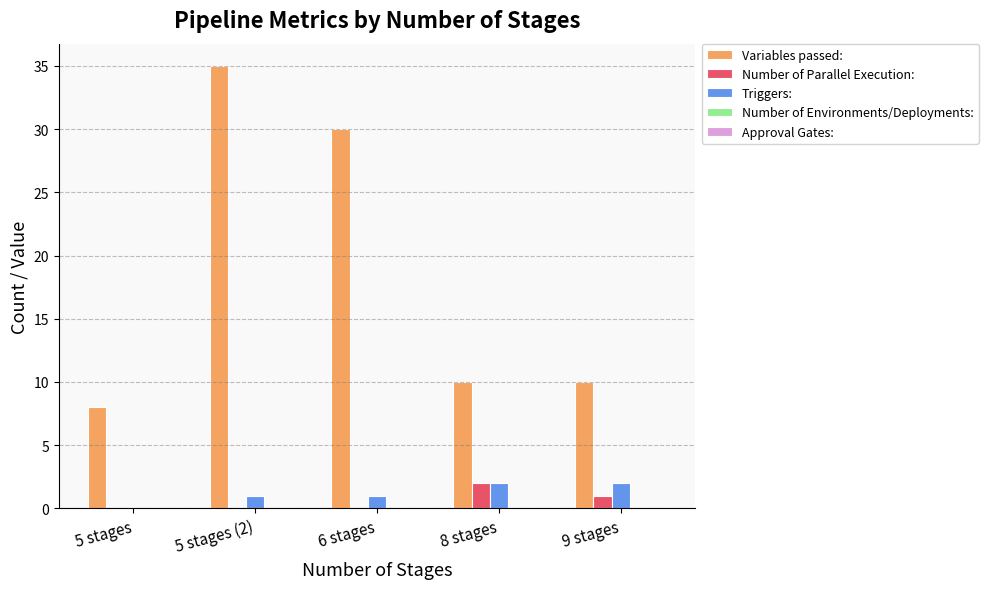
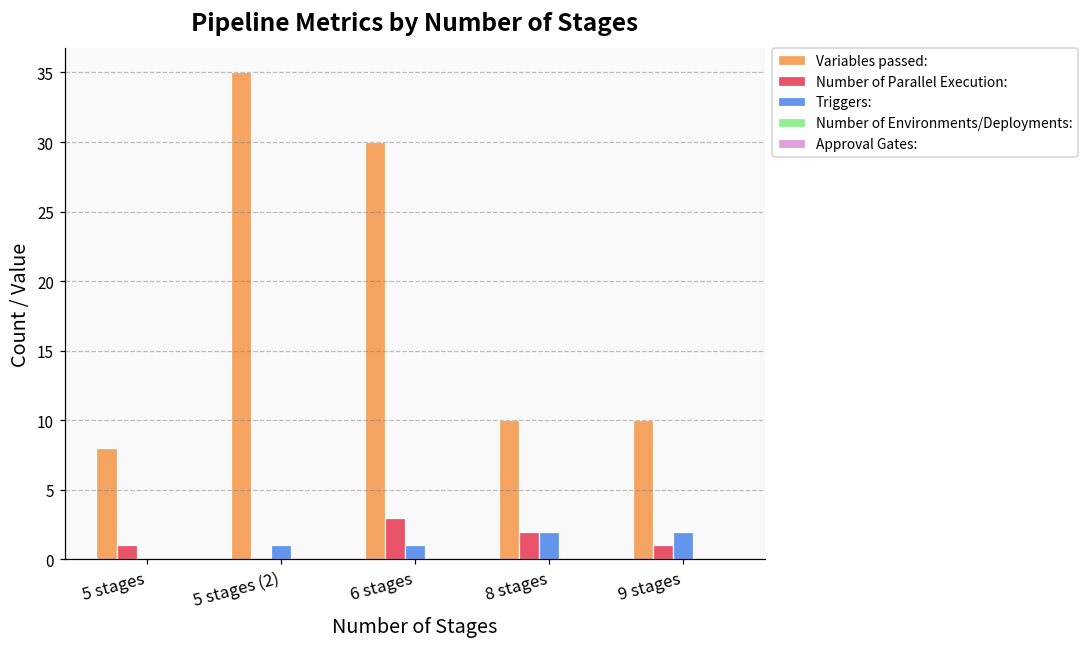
  {
    "Variables passed:": {
      "5 stages": 8,
      "5 stages (2)": 35,
      "6 stages": 30,
      "8 stages": 10,
      "9 stages": 10
    },
    "Number of Parallel Execution:": {
-     "5 stages": 0,
+     "5 stages": 1,
      "5 stages (2)": 0,
-     "6 stages": 0,
+     "6 stages": 3,
      "8 stages": 2,
      "9 stages": 1
    },
    "Triggers:": {
      "5 stages": 0,
      "5 stages (2)": 1,
      "6 stages": 1,
      "8 stages": 2,
      "9 stages": 2
    },
    "Number of Environments/Deployments:": {
      "5 stages": 0,
      "5 stages (2)": 0,
      "6 stages": 0,
      "8 stages": 0,
      "9 stages": 0
    },
    "Approval Gates:": {
      "5 stages": 0,
      "5 stages (2)": 0,
      "6 stages": 0,
      "8 stages": 0,
      "9 stages": 0
    }
  }
